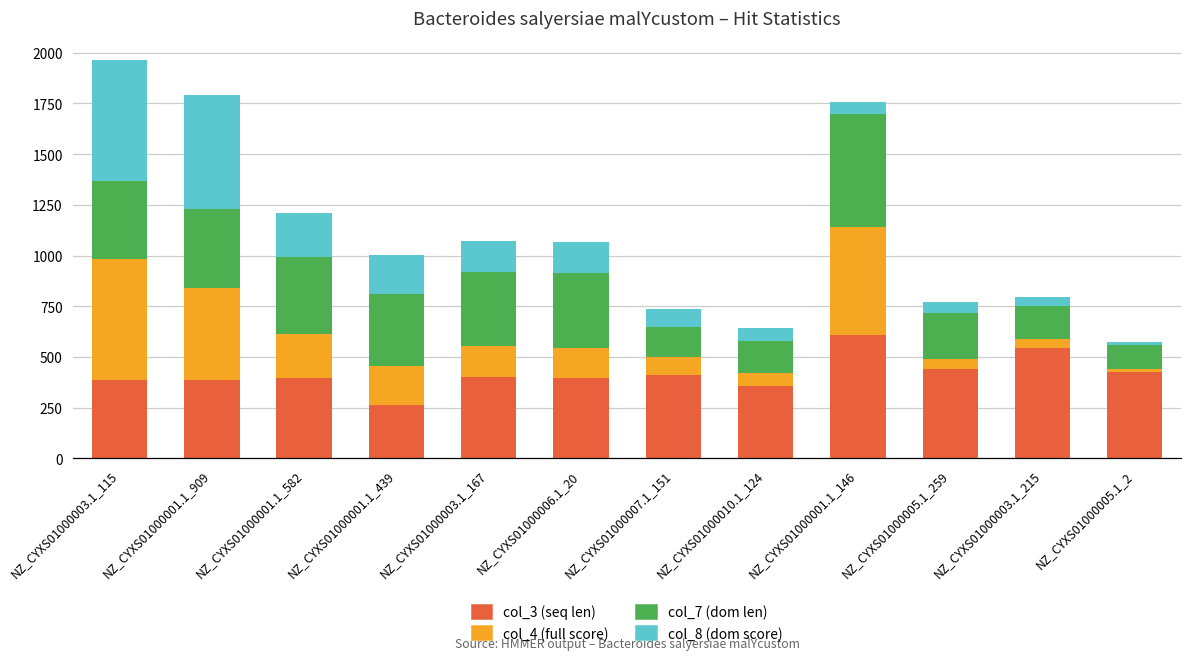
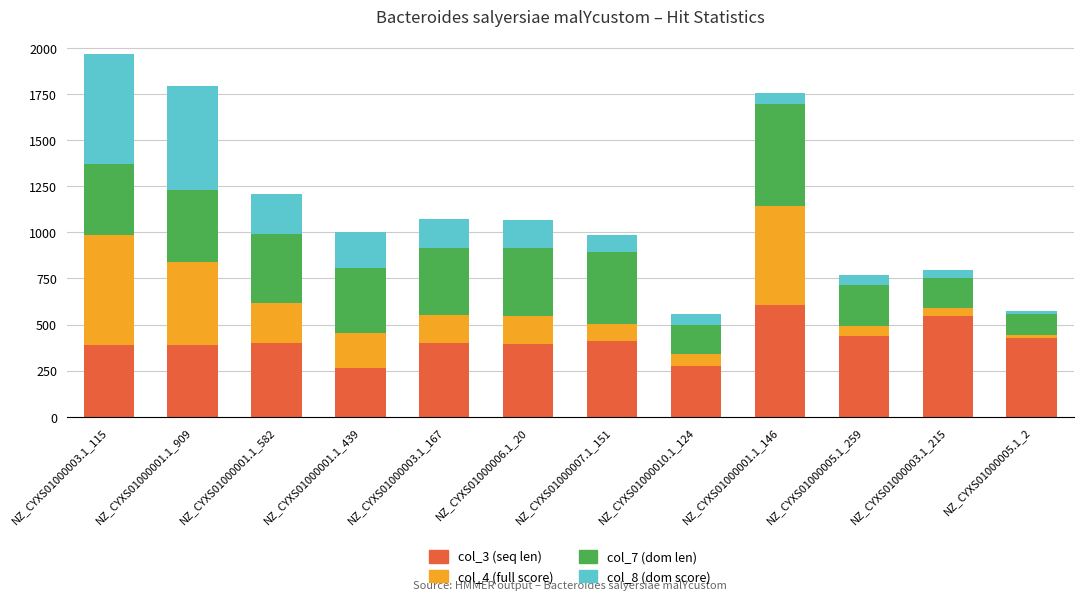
  {
    "col_3 (seq len)": {
      "NZ_CYXS01000003.1_115": 390,
      "NZ_CYXS01000001.1_909": 390,
      "NZ_CYXS01000001.1_582": 400,
      "NZ_CYXS01000001.1_439": 260,
      "NZ_CYXS01000003.1_167": 400,
      "NZ_CYXS01000006.1_20": 390,
      "NZ_CYXS01000007.1_151": 410,
-     "NZ_CYXS01000010.1_124": 360,
+     "NZ_CYXS01000010.1_124": 280,
      "NZ_CYXS01000001.1_146": 610,
      "NZ_CYXS01000005.1_259": 440,
      "NZ_CYXS01000003.1_215": 550,
      "NZ_CYXS01000005.1_2": 430
    },
    "col_4 (full score)": {
      "NZ_CYXS01000003.1_115": 600,
      "NZ_CYXS01000001.1_909": 450,
      "NZ_CYXS01000001.1_582": 220,
      "NZ_CYXS01000001.1_439": 190,
      "NZ_CYXS01000003.1_167": 150,
      "NZ_CYXS01000006.1_20": 150,
      "NZ_CYXS01000007.1_151": 90,
      "NZ_CYXS01000010.1_124": 60,
      "NZ_CYXS01000001.1_146": 530,
      "NZ_CYXS01000005.1_259": 50,
      "NZ_CYXS01000003.1_215": 40,
      "NZ_CYXS01000005.1_2": 10
    },
    "col_7 (dom len)": {
      "NZ_CYXS01000003.1_115": 380,
      "NZ_CYXS01000001.1_909": 390,
      "NZ_CYXS01000001.1_582": 380,
      "NZ_CYXS01000001.1_439": 350,
      "NZ_CYXS01000003.1_167": 360,
      "NZ_CYXS01000006.1_20": 370,
-     "NZ_CYXS01000007.1_151": 140,
+     "NZ_CYXS01000007.1_151": 390,
      "NZ_CYXS01000010.1_124": 160,
      "NZ_CYXS01000001.1_146": 560,
      "NZ_CYXS01000005.1_259": 220,
      "NZ_CYXS01000003.1_215": 160,
      "NZ_CYXS01000005.1_2": 120
    },
    "col_8 (dom score)": {
      "NZ_CYXS01000003.1_115": 600,
      "NZ_CYXS01000001.1_909": 560,
      "NZ_CYXS01000001.1_582": 220,
      "NZ_CYXS01000001.1_439": 190,
      "NZ_CYXS01000003.1_167": 150,
      "NZ_CYXS01000006.1_20": 150,
      "NZ_CYXS01000007.1_151": 90,
      "NZ_CYXS01000010.1_124": 60,
      "NZ_CYXS01000001.1_146": 60,
      "NZ_CYXS01000005.1_259": 50,
      "NZ_CYXS01000003.1_215": 40
    }
  }
